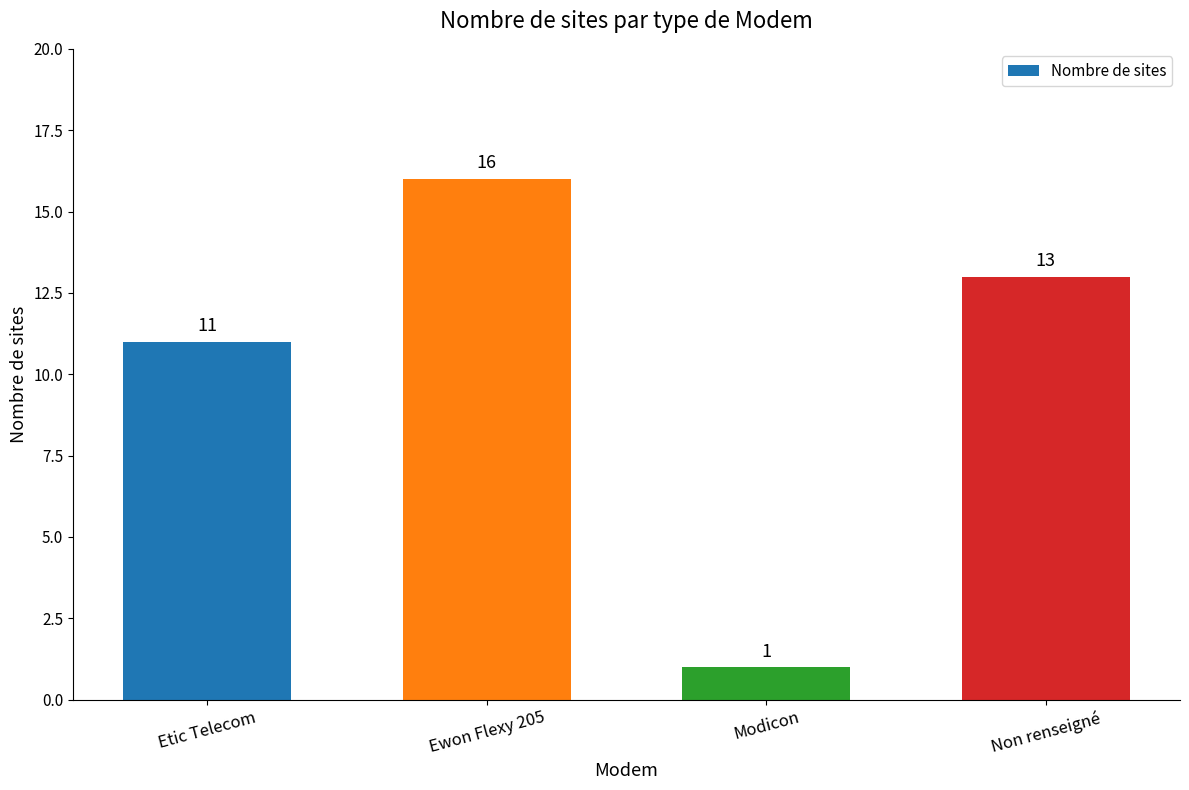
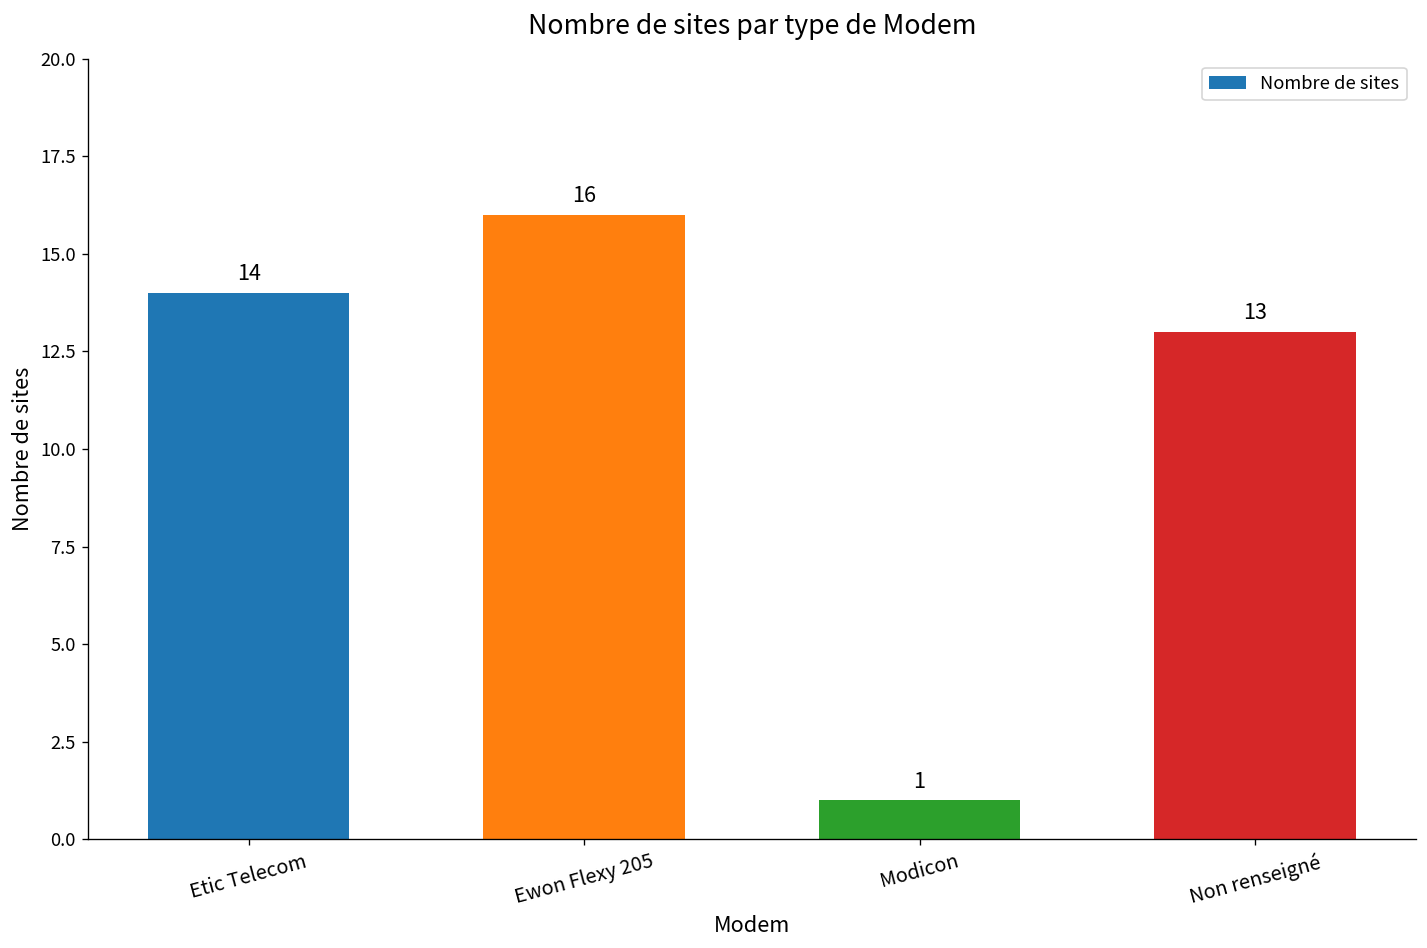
  {
-   "Etic Telecom": 11,
+   "Etic Telecom": 14,
    "Ewon Flexy 205": 16,
    "Modicon": 1,
    "Non renseigné": 13
  }
